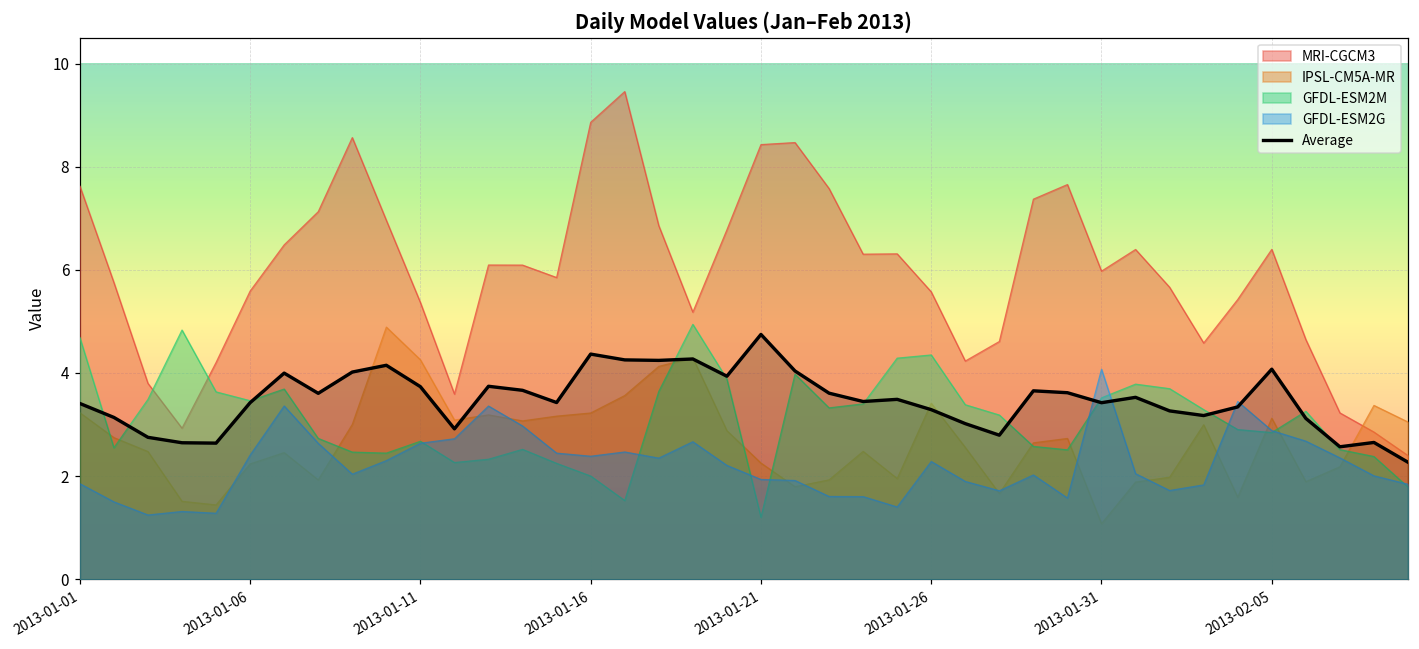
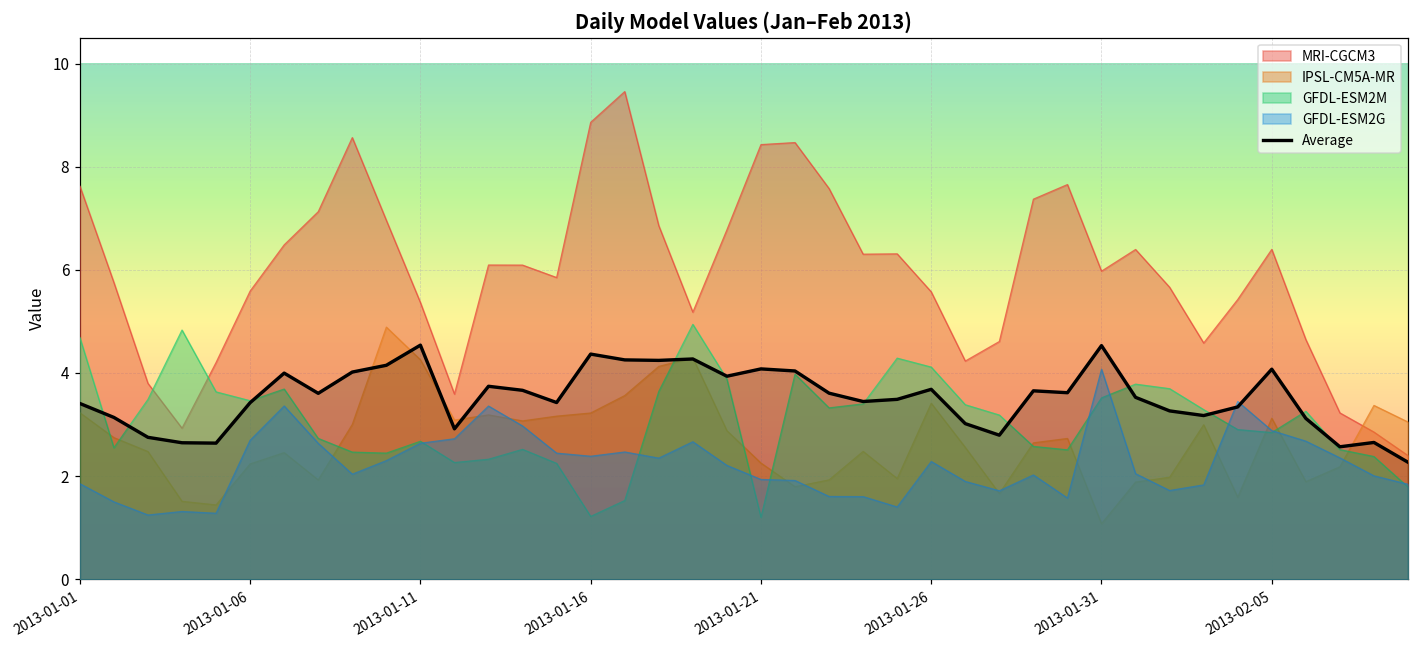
  {
    "GFDL-ESM2M": {
      "2013-01-01": 4.7,
-     "2013-01-16": 2.0,
+     "2013-01-16": 1.2,
      "2013-01-21": 1.2,
-     "2013-01-26": 4.3,
+     "2013-01-26": 4.1,
      "2013-01-31": 3.5
    },
    "GFDL-ESM2G": {
      "2013-01-01": 1.9,
-     "2013-01-06": 2.4,
+     "2013-01-06": 2.7,
      "2013-01-16": 2.4,
      "2013-01-21": 1.9,
      "2013-01-26": 2.3,
      "2013-01-31": 4.1
    },
    "Average": {
      "2013-01-01": 3.4,
-     "2013-01-11": 3.7,
+     "2013-01-11": 4.5,
      "2013-01-16": 4.4,
-     "2013-01-21": 4.7,
-     "2013-01-26": 3.3,
-     "2013-01-31": 3.4,
+     "2013-01-21": 4.1,
+     "2013-01-26": 3.7,
+     "2013-01-31": 4.5,
      "2013-02-05": 4.1
    }
  }
